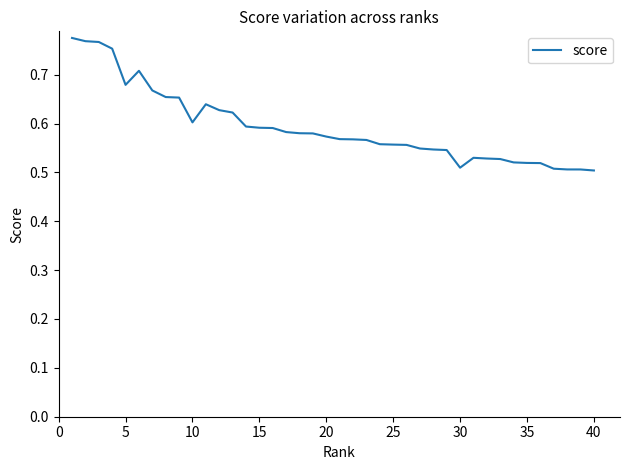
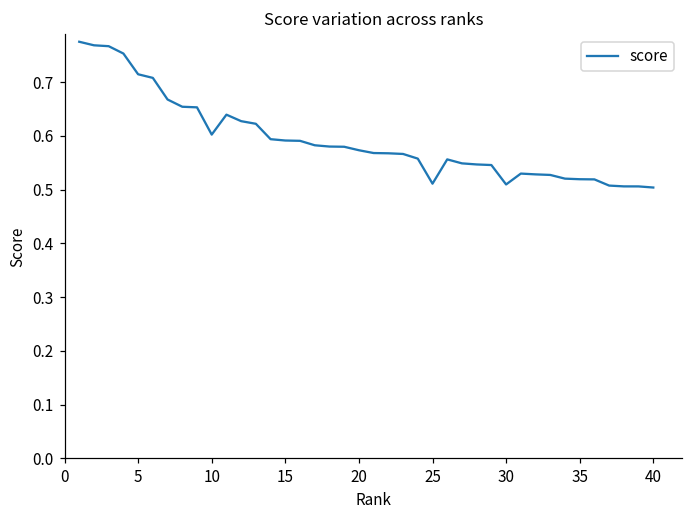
  {
-   "5": 0.68,
+   "5": 0.71,
    "10": 0.60,
    "15": 0.59,
    "20": 0.57,
-   "25": 0.56,
+   "25": 0.51,
    "30": 0.51,
    "35": 0.52,
    "40": 0.50
  }
